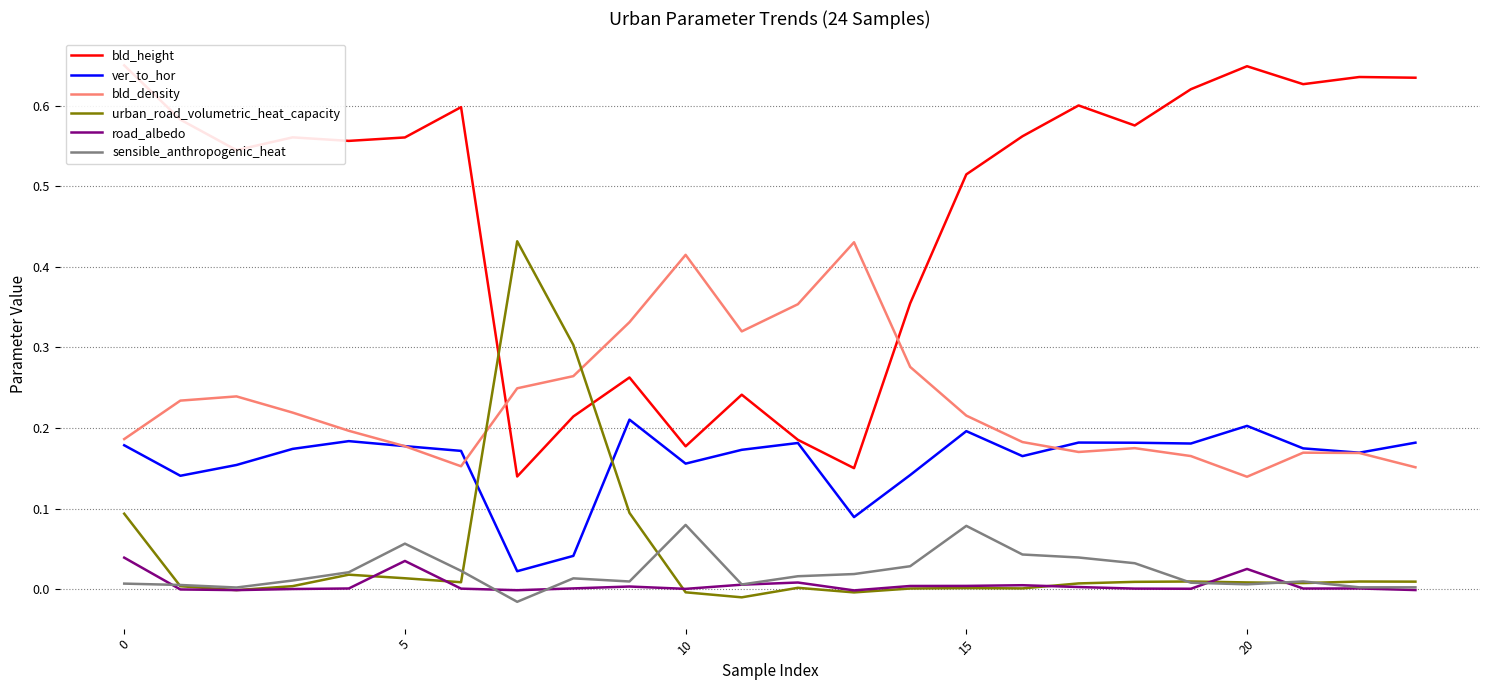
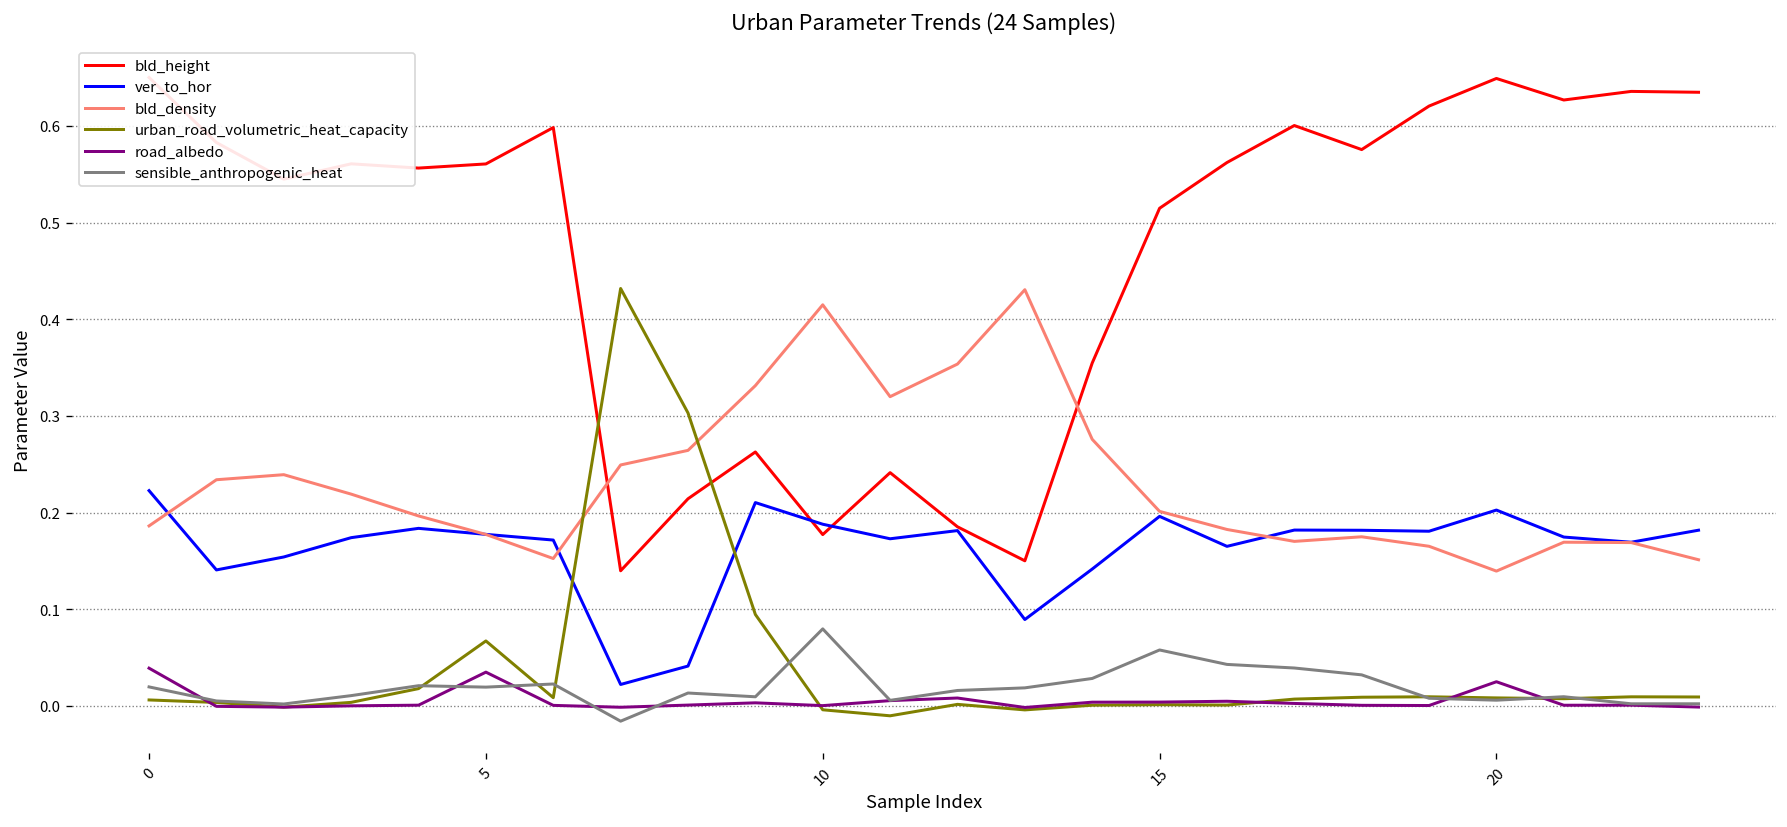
  {
    "bld_height": {
      "5": 0.56,
      "10": 0.18,
      "15": 0.51,
      "20": 0.65
    },
    "ver_to_hor": {
-     "0": 0.18,
-     "10": 0.16,
+     "0": 0.22,
+     "10": 0.19,
      "15": 0.20,
      "20": 0.20
    },
    "bld_density": {
      "0": 0.19,
      "10": 0.41,
-     "15": 0.22,
+     "15": 0.20,
      "20": 0.14
    },
    "urban_road_volumetric_heat_capacity": {
-     "0": 0.09,
-     "5": 0.01,
+     "0": 0.01,
+     "5": 0.07,
      "10": 0.00
    },
    "road_albedo": {
      "0": 0.04,
      "5": 0.03,
      "10": 0.00,
      "20": 0.03
    },
    "sensible_anthropogenic_heat": {
-     "0": 0.01,
-     "5": 0.06,
+     "0": 0.02,
+     "5": 0.02,
      "10": 0.08,
-     "15": 0.08
+     "15": 0.06
    }
  }
